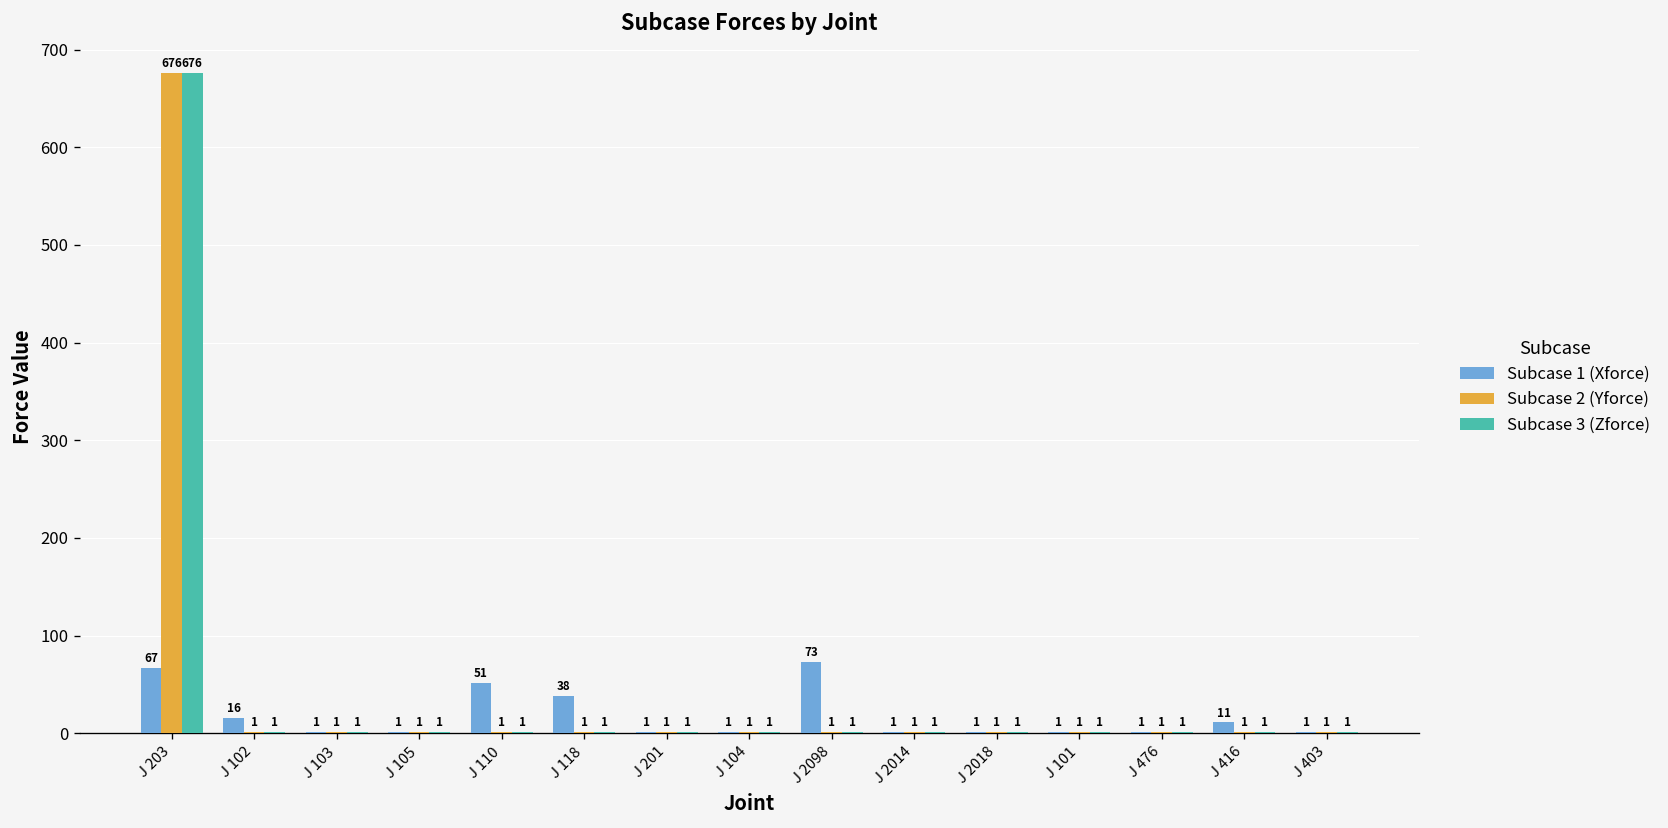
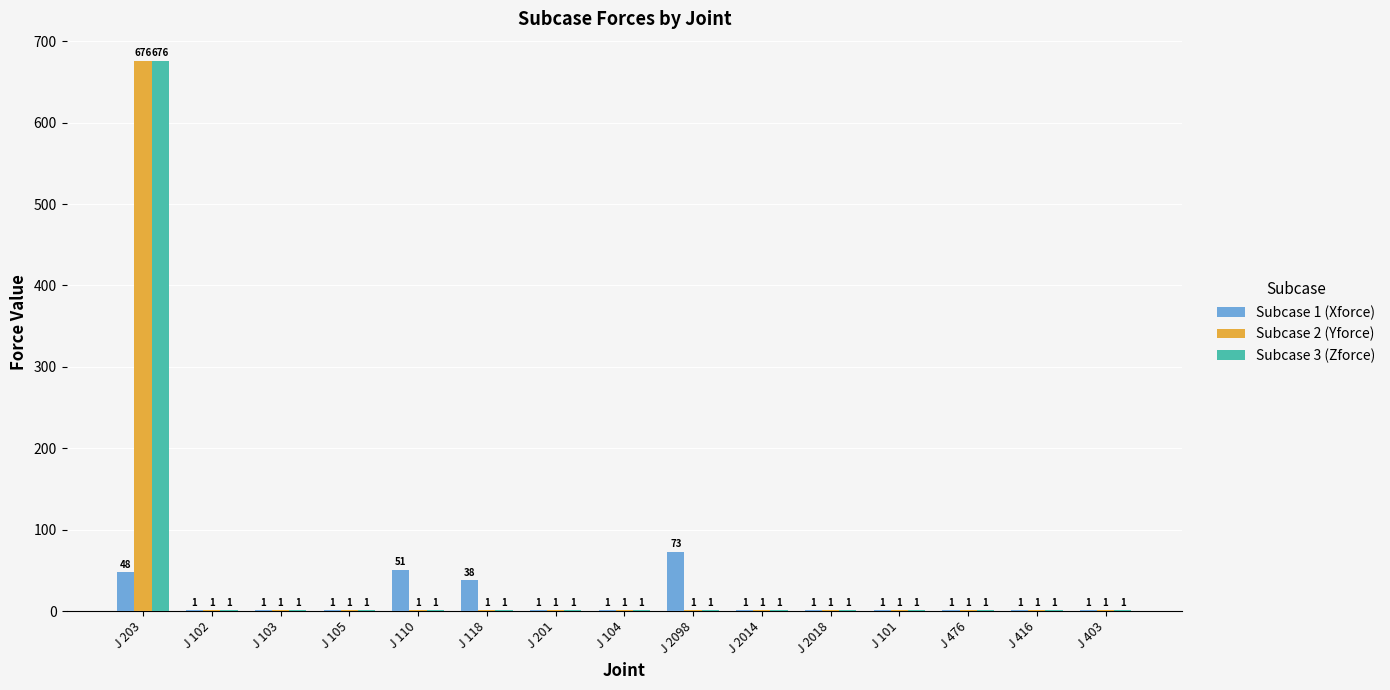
  {
    "Subcase 1 (Xforce)": {
-     "J 203": 67,
-     "J 102": 16,
+     "J 203": 48,
+     "J 102": 1,
      "J 103": 1,
      "J 105": 1,
      "J 110": 51,
      "J 118": 38,
      "J 201": 1,
      "J 104": 1,
      "J 2098": 73,
      "J 2014": 1,
      "J 2018": 1,
      "J 101": 1,
      "J 476": 1,
-     "J 416": 11,
+     "J 416": 1,
      "J 403": 1
    },
    "Subcase 2 (Yforce)": {
      "J 203": 676,
      "J 102": 1,
      "J 103": 1,
      "J 105": 1,
      "J 110": 1,
      "J 118": 1,
      "J 201": 1,
      "J 104": 1,
      "J 2098": 1,
      "J 2014": 1,
      "J 2018": 1,
      "J 101": 1,
      "J 476": 1,
      "J 416": 1,
      "J 403": 1
    },
    "Subcase 3 (Zforce)": {
      "J 203": 676,
      "J 102": 1,
      "J 103": 1,
      "J 105": 1,
      "J 110": 1,
      "J 118": 1,
      "J 201": 1,
      "J 104": 1,
      "J 2098": 1,
      "J 2014": 1,
      "J 2018": 1,
      "J 101": 1,
      "J 476": 1,
      "J 416": 1,
      "J 403": 1
    }
  }
